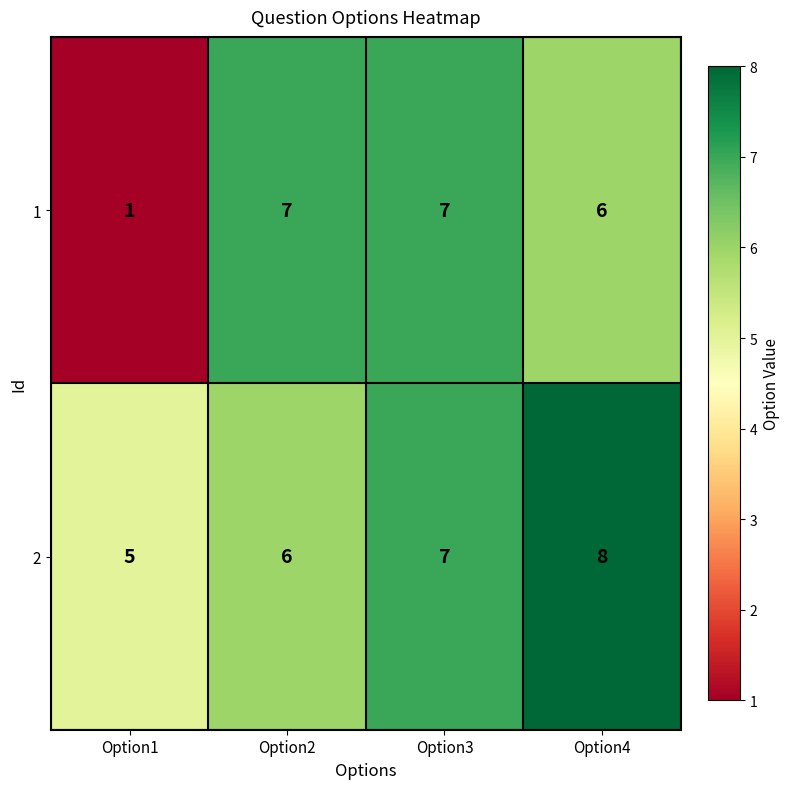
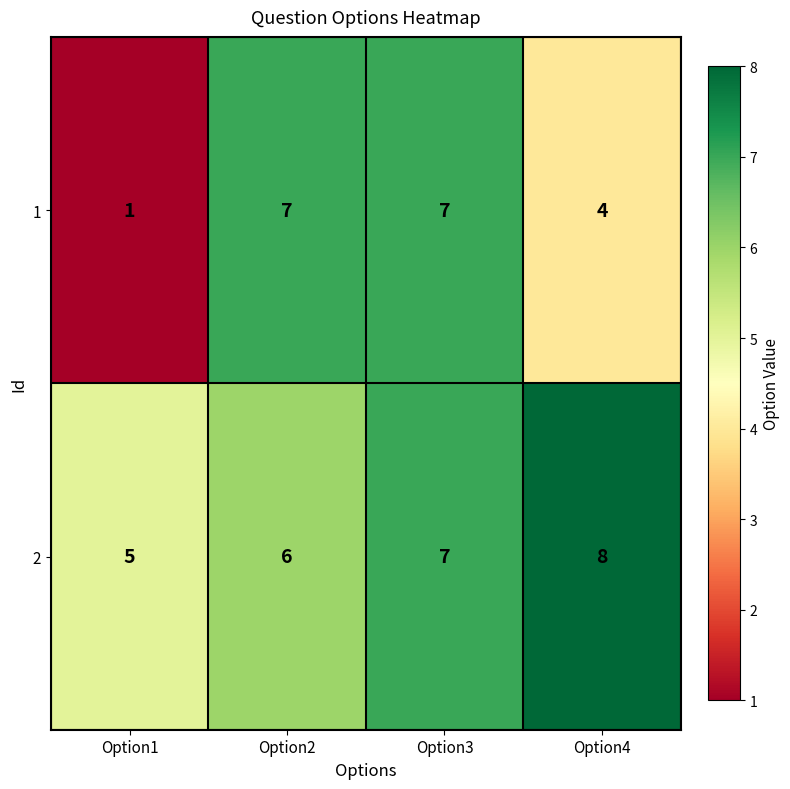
  {
    "1": {
      "Option1": 1,
      "Option2": 7,
      "Option3": 7,
-     "Option4": 6
+     "Option4": 4
    },
    "2": {
      "Option1": 5,
      "Option2": 6,
      "Option3": 7,
      "Option4": 8
    }
  }
